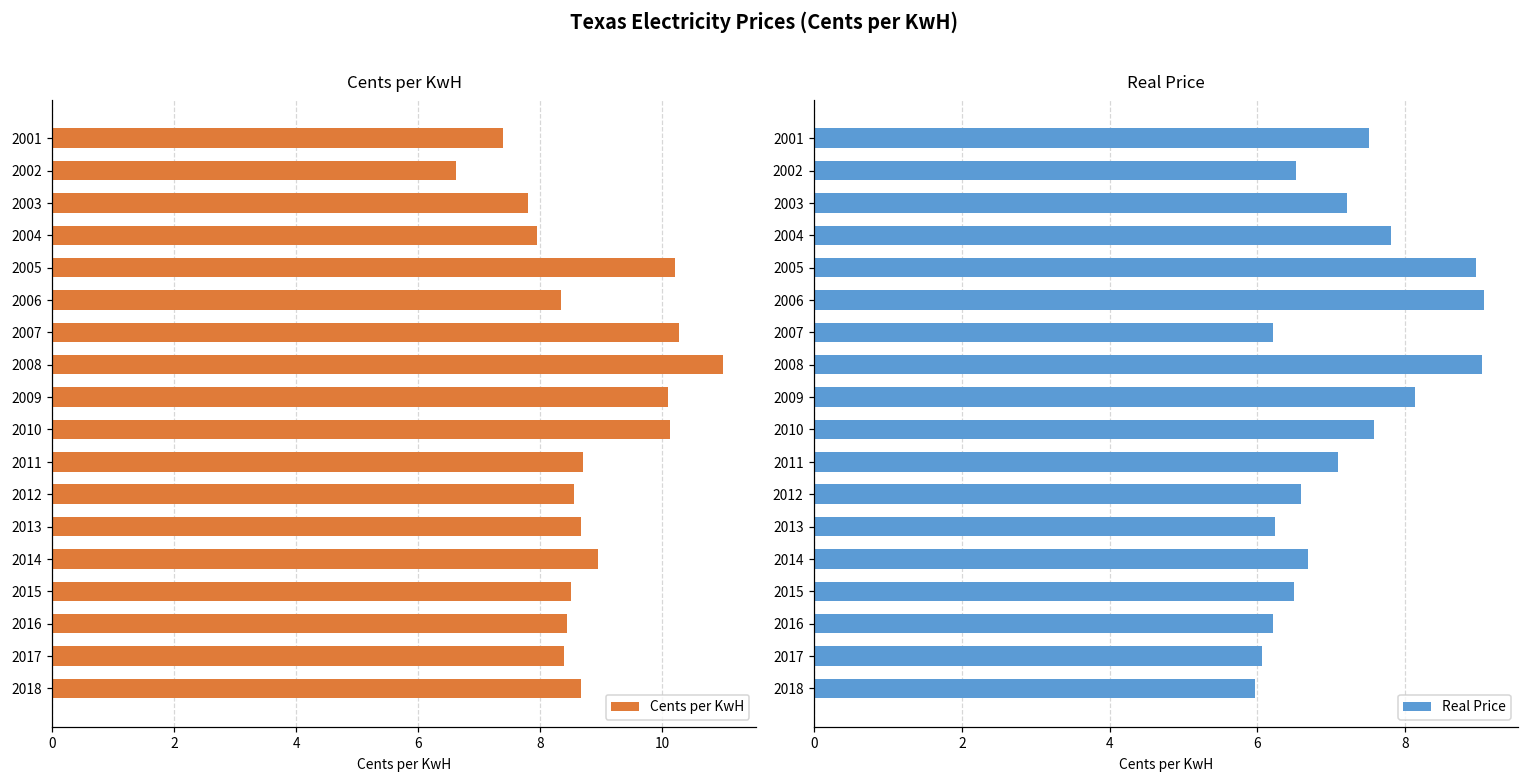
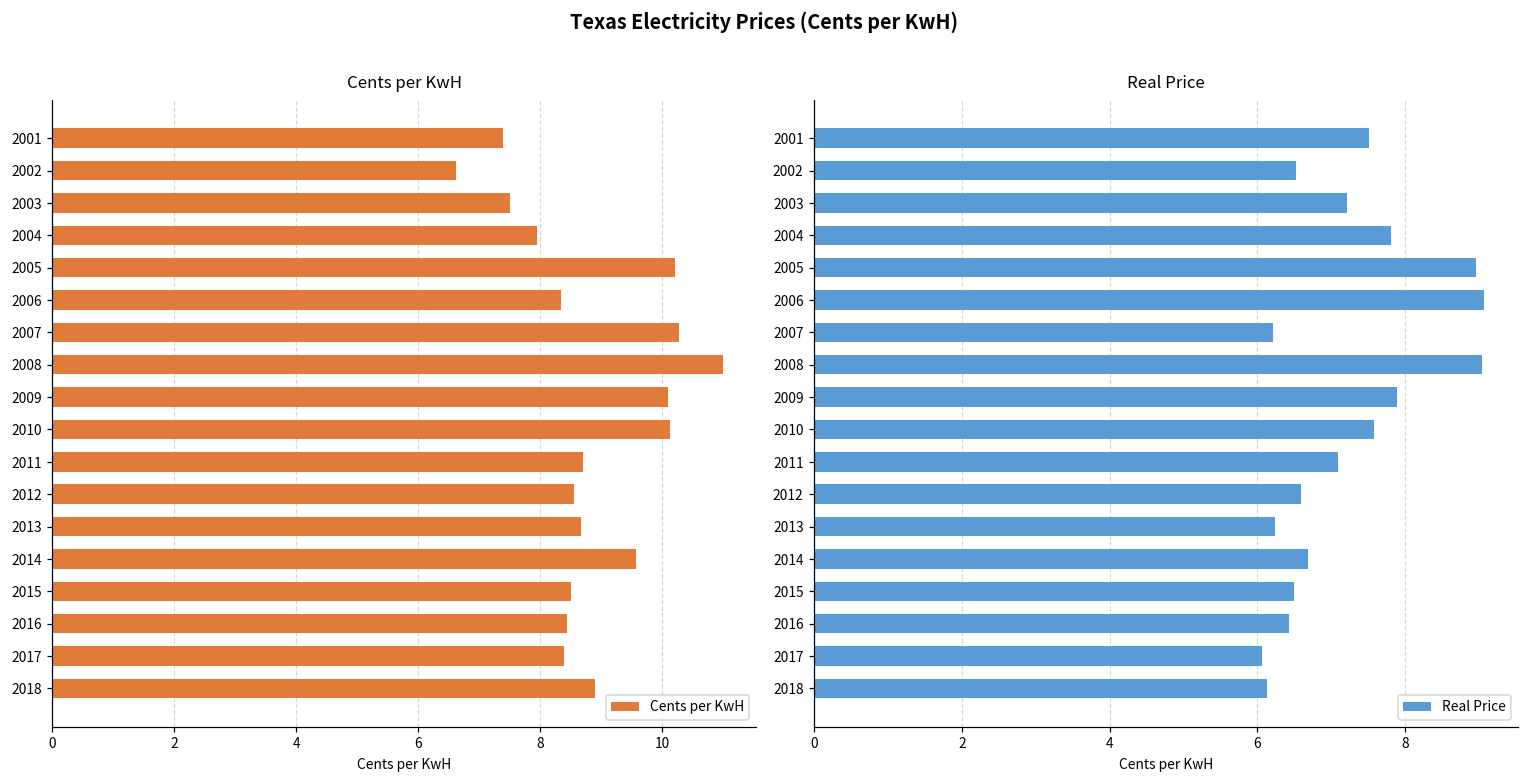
  {
    "Cents per KwH": {
      "2001": 7.4,
      "2002": 6.6,
-     "2003": 7.8,
+     "2003": 7.5,
      "2004": 8.0,
      "2005": 10.2,
      "2006": 8.3,
      "2007": 10.3,
      "2008": 11.0,
      "2009": 10.1,
      "2010": 10.1,
      "2011": 8.7,
      "2012": 8.6,
      "2013": 8.7,
-     "2014": 8.9,
+     "2014": 9.6,
      "2015": 8.5,
      "2016": 8.4,
      "2017": 8.4,
-     "2018": 8.7
+     "2018": 8.9
    },
    "Real Price": {
      "2001": 7.5,
      "2002": 6.5,
      "2003": 7.2,
      "2004": 7.8,
      "2005": 9.0,
      "2006": 9.1,
      "2007": 6.2,
      "2008": 9.0,
-     "2009": 8.1,
+     "2009": 7.9,
      "2010": 7.6,
      "2011": 7.1,
      "2012": 6.6,
      "2013": 6.2,
      "2014": 6.7,
      "2015": 6.5,
-     "2016": 6.2,
+     "2016": 6.4,
      "2017": 6.1,
-     "2018": 6.0
+     "2018": 6.1
    }
  }
